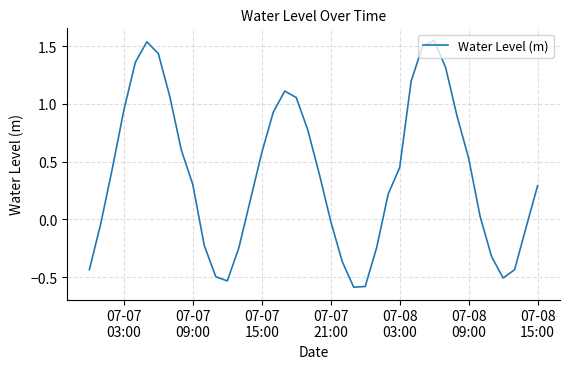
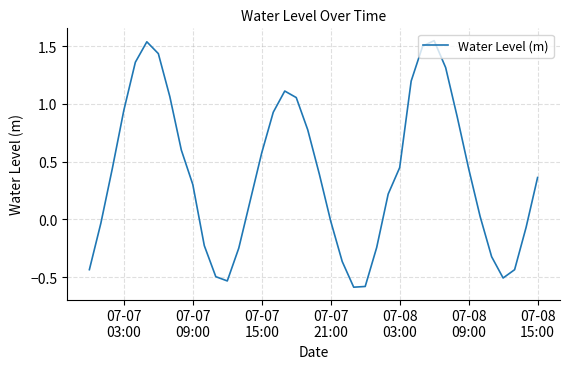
  {
    "07-07 03:00": 0.94,
    "07-07 09:00": 0.30,
    "07-07 15:00": 0.58,
    "07-07 21:00": -0.02,
    "07-08 03:00": 0.45,
-   "07-08 09:00": 0.53,
-   "07-08 15:00": 0.29
+   "07-08 09:00": 0.44,
+   "07-08 15:00": 0.36
  }
